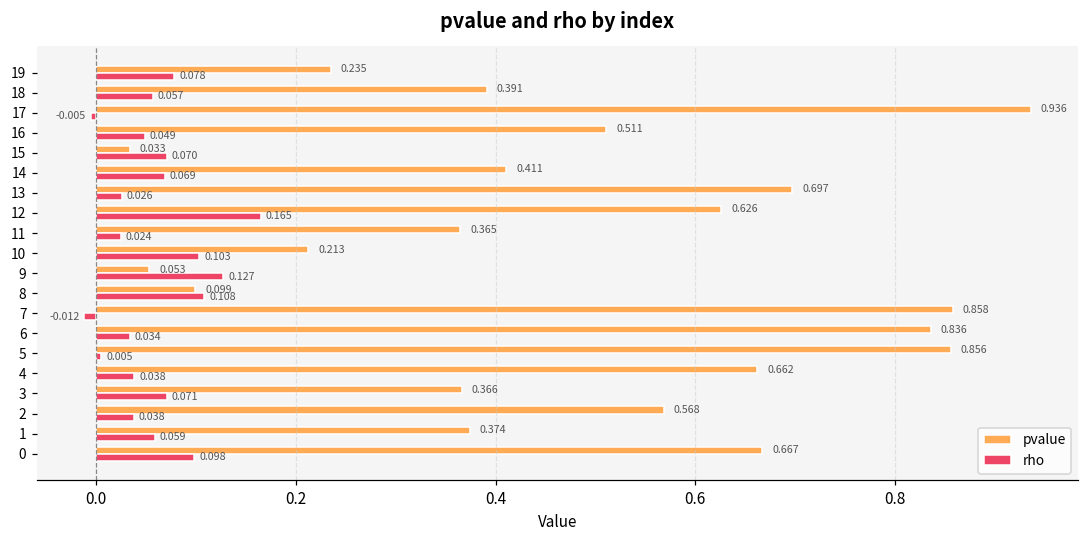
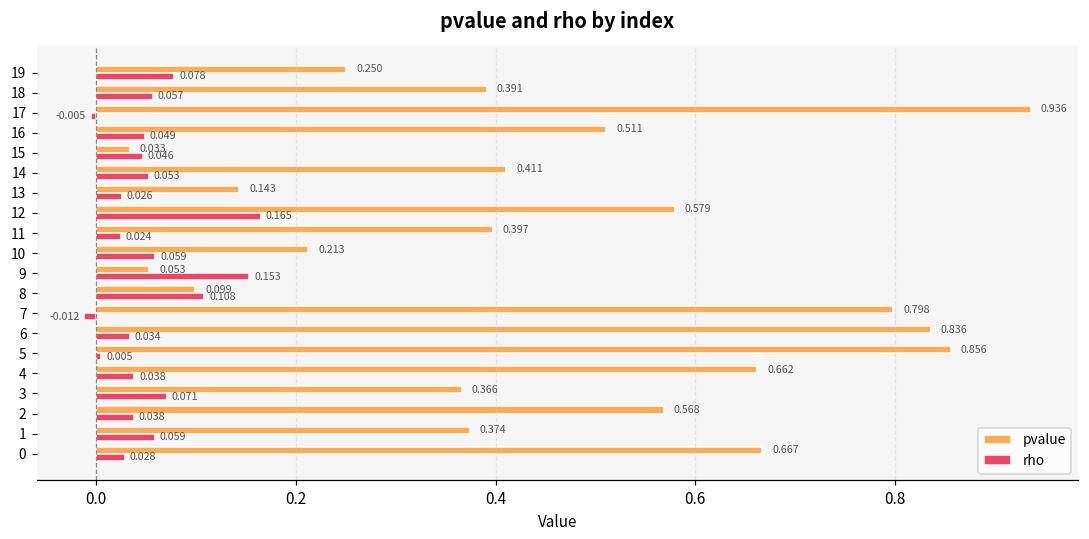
  {
    "pvalue": {
-     "19": 0.235,
+     "19": 0.250,
      "18": 0.391,
      "17": 0.936,
      "16": 0.511,
      "14": 0.411,
-     "13": 0.697,
-     "12": 0.626,
-     "11": 0.365,
+     "13": 0.143,
+     "12": 0.579,
+     "11": 0.397,
      "10": 0.213,
      "9": 0.053,
-     "7": 0.858,
+     "7": 0.798,
      "6": 0.836,
      "5": 0.856,
      "4": 0.662,
      "3": 0.366,
      "2": 0.568,
      "1": 0.374,
      "0": 0.667
    },
    "rho": {
      "19": 0.078,
      "18": 0.057,
      "17": -0.005,
      "16": 0.049,
-     "15": 0.070,
-     "14": 0.069,
+     "15": 0.046,
+     "14": 0.053,
      "13": 0.026,
      "12": 0.165,
      "11": 0.024,
-     "10": 0.103,
-     "9": 0.127,
+     "10": 0.059,
+     "9": 0.153,
      "7": -0.012,
      "6": 0.034,
      "5": 0.005,
      "4": 0.038,
      "3": 0.071,
      "2": 0.038,
      "1": 0.059,
-     "0": 0.098
+     "0": 0.028
    }
  }
